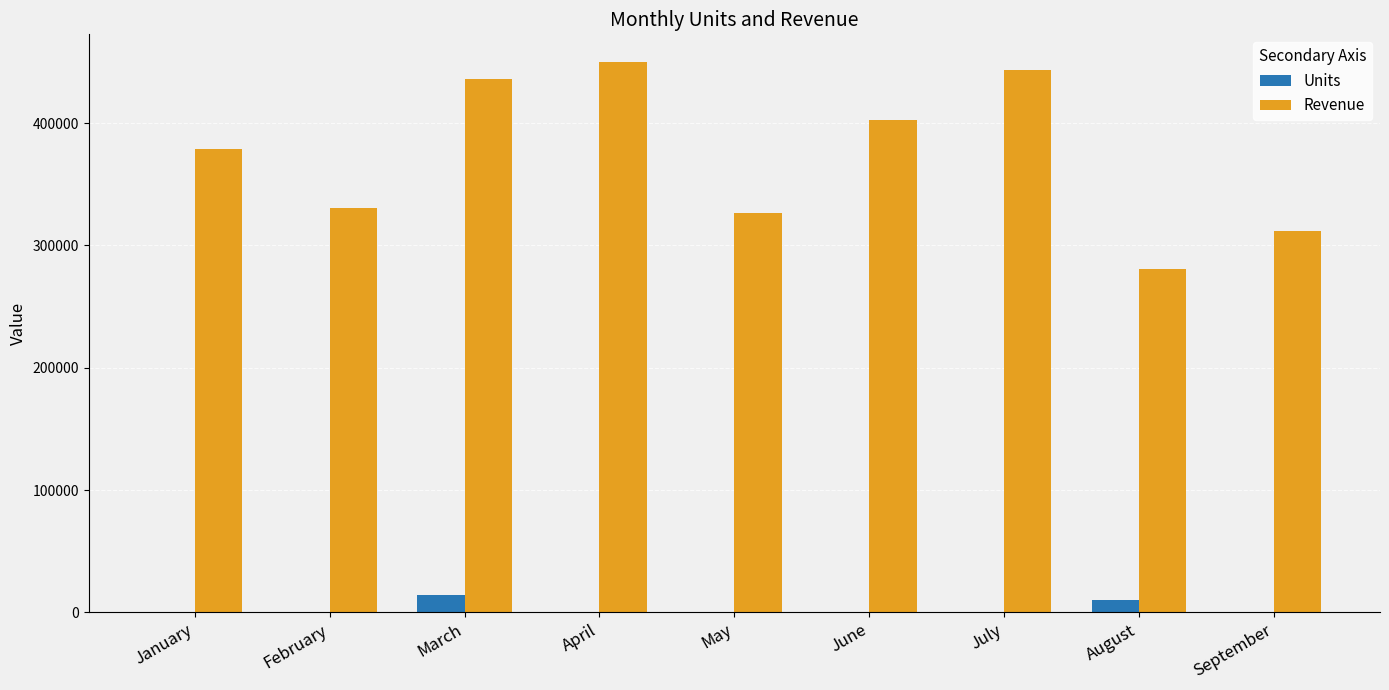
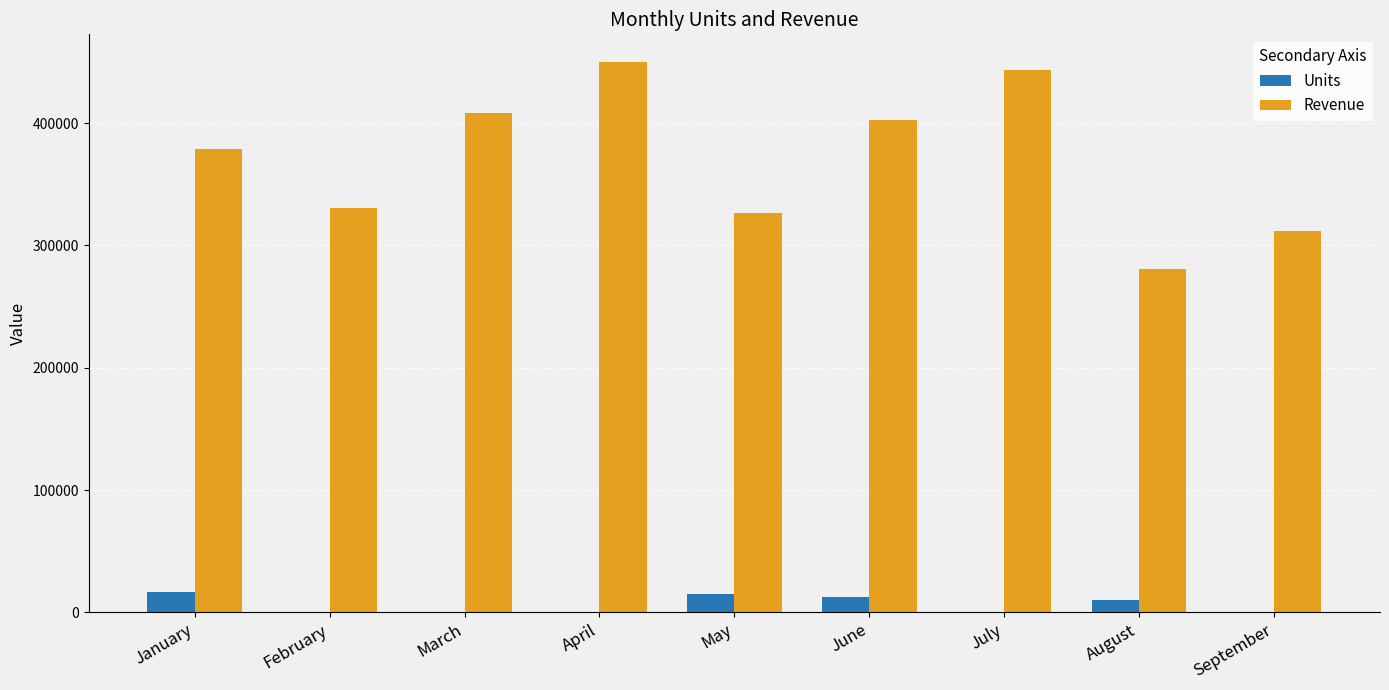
  {
    "Units": {
-     "January": 0,
-     "March": 15000,
-     "May": 0,
-     "June": 0,
+     "January": 17000,
+     "March": 0,
+     "May": 15000,
+     "June": 12000,
      "August": 10000
    },
    "Revenue": {
      "January": 379000,
      "February": 331000,
-     "March": 436000,
+     "March": 409000,
      "April": 450000,
      "May": 326000,
      "June": 403000,
      "July": 444000,
      "August": 281000,
      "September": 312000
    }
  }
